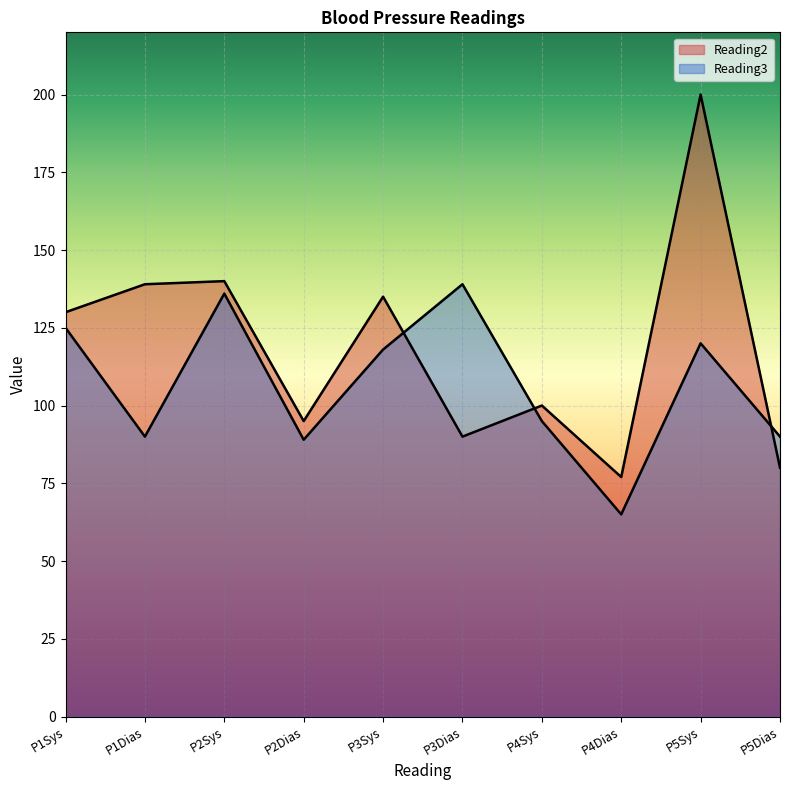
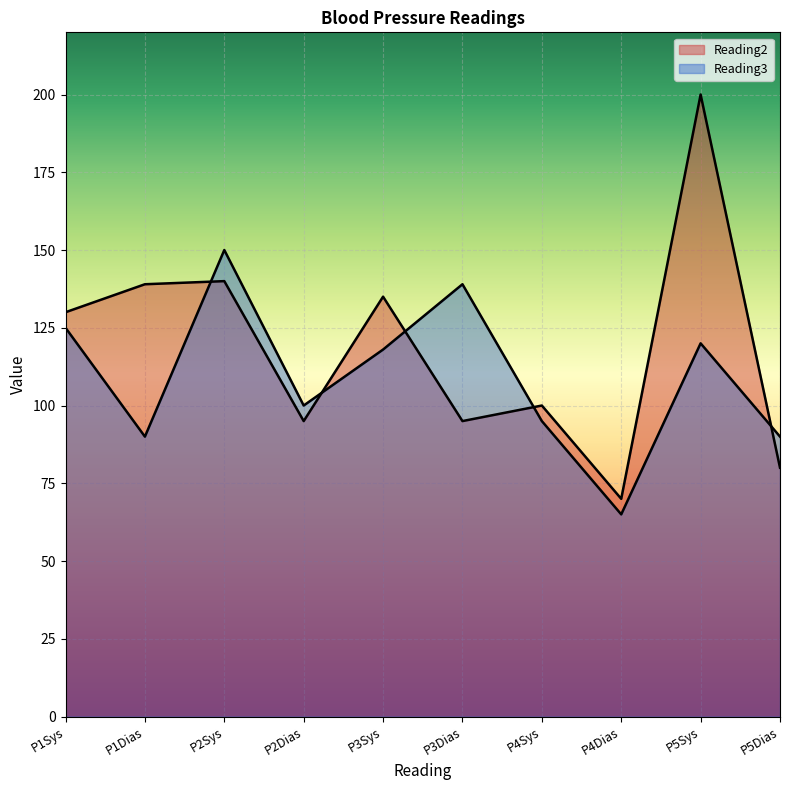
  {
    "Reading2": {
      "P1Sys": 130,
      "P1Dias": 139,
      "P2Sys": 140,
      "P2Dias": 95,
      "P3Sys": 135,
-     "P3Dias": 90,
+     "P3Dias": 95,
      "P4Sys": 100,
-     "P4Dias": 77,
+     "P4Dias": 70,
      "P5Sys": 200,
      "P5Dias": 80
    },
    "Reading3": {
      "P1Sys": 125,
      "P1Dias": 90,
-     "P2Sys": 136,
-     "P2Dias": 89,
+     "P2Sys": 150,
+     "P2Dias": 100,
      "P3Sys": 118,
      "P3Dias": 139,
      "P4Sys": 95,
      "P4Dias": 65,
      "P5Sys": 120,
      "P5Dias": 90
    }
  }
